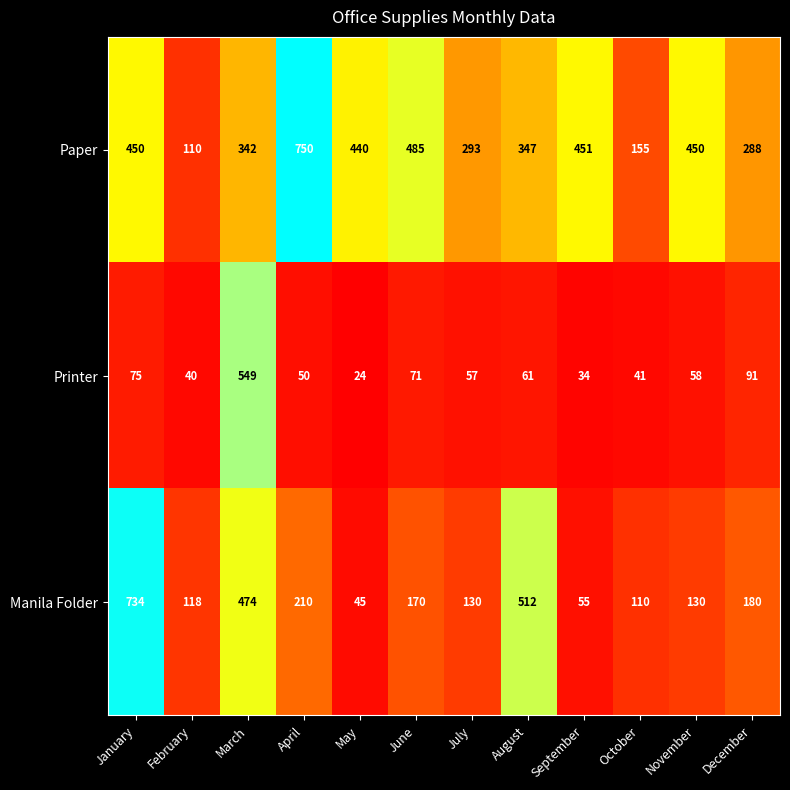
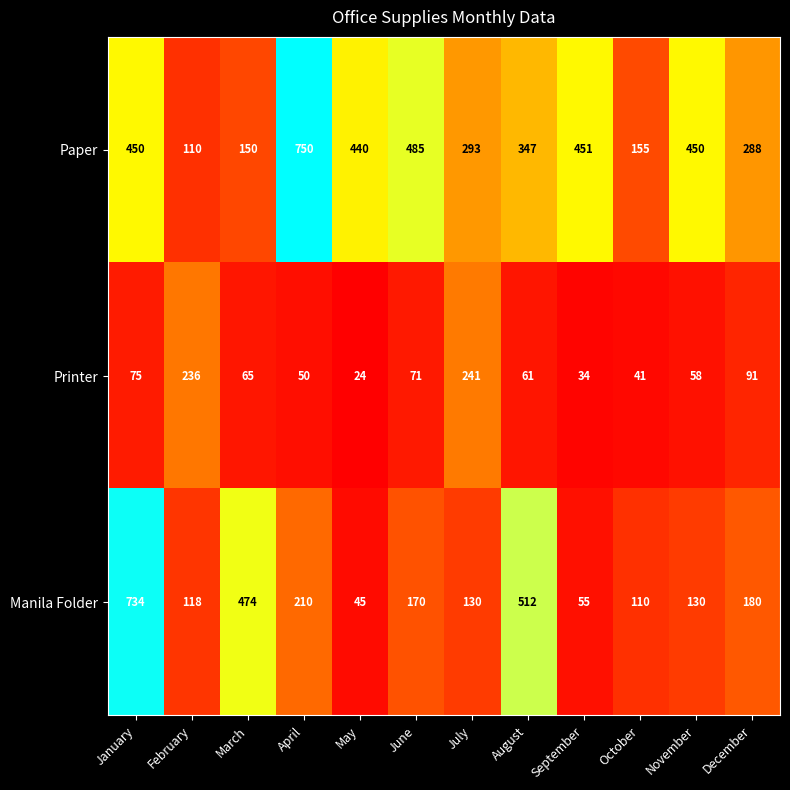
  {
    "Paper": {
      "January": 450,
      "February": 110,
-     "March": 342,
+     "March": 150,
      "April": 750,
      "May": 440,
      "June": 485,
      "July": 293,
      "August": 347,
      "September": 451,
      "October": 155,
      "November": 450,
      "December": 288
    },
    "Printer": {
      "January": 75,
-     "February": 40,
-     "March": 549,
+     "February": 236,
+     "March": 65,
      "April": 50,
      "May": 24,
      "June": 71,
-     "July": 57,
+     "July": 241,
      "August": 61,
      "September": 34,
      "October": 41,
      "November": 58,
      "December": 91
    },
    "Manila Folder": {
      "January": 734,
      "February": 118,
      "March": 474,
      "April": 210,
      "May": 45,
      "June": 170,
      "July": 130,
      "August": 512,
      "September": 55,
      "October": 110,
      "November": 130,
      "December": 180
    }
  }
